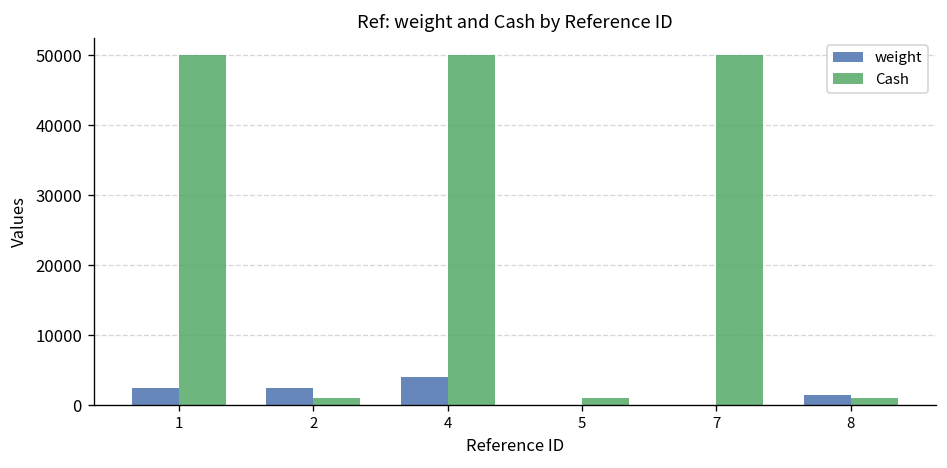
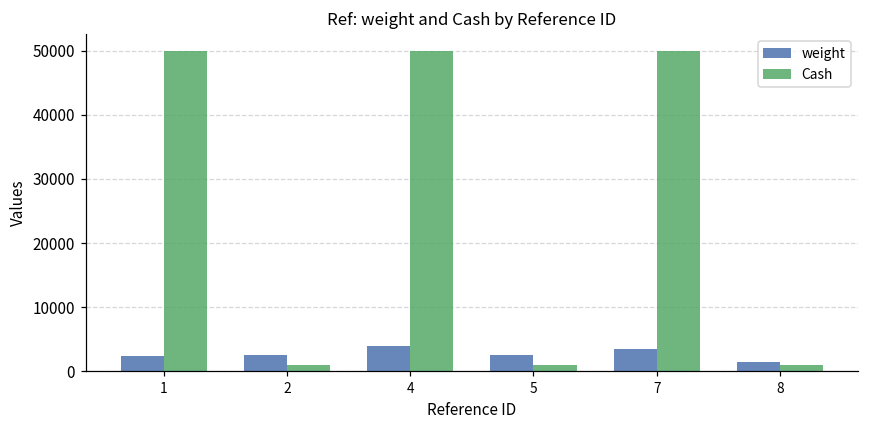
  {
    "weight": {
      "1": 2000,
      "2": 3000,
      "4": 4000,
-     "5": 0,
-     "7": 0,
+     "5": 3000,
+     "7": 4000,
      "8": 2000
    },
    "Cash": {
      "1": 50000,
      "2": 1000,
      "4": 50000,
      "5": 1000,
      "7": 50000,
      "8": 1000
    }
  }
